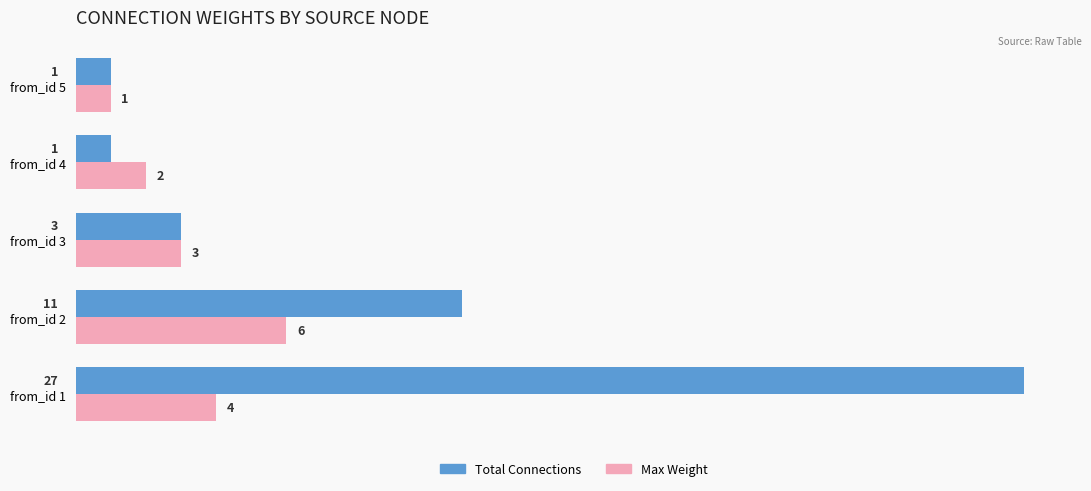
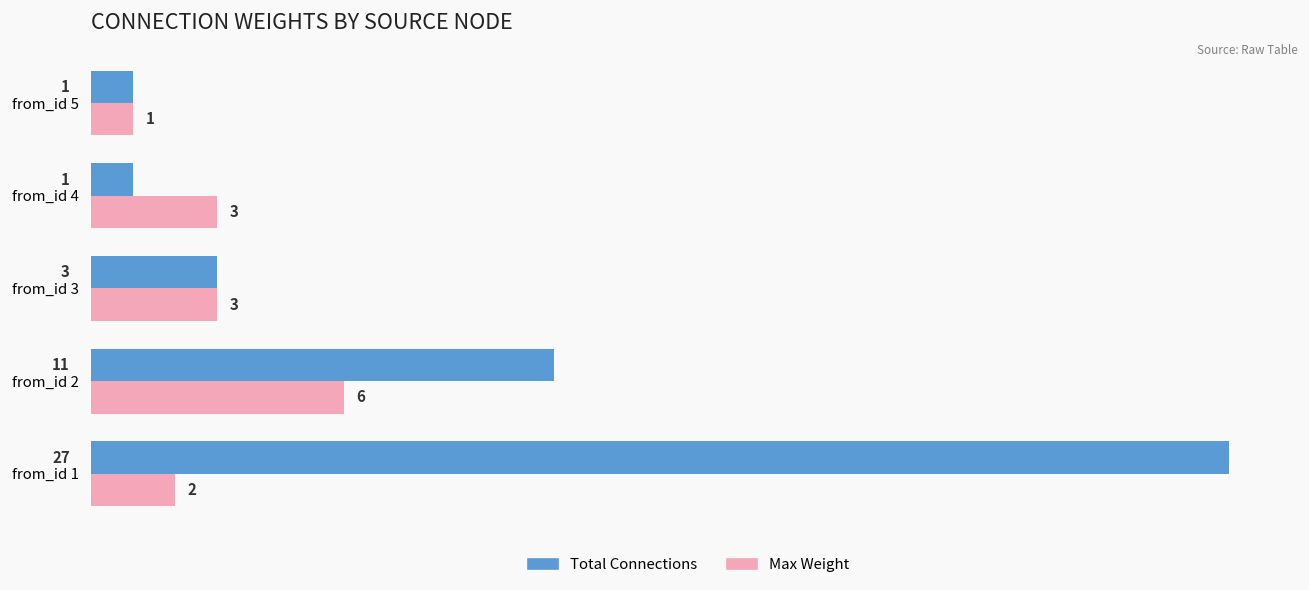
  {
    "Max Weight": {
      "from_id 5": 1,
-     "from_id 4": 2,
+     "from_id 4": 3,
      "from_id 3": 3,
      "from_id 2": 6,
-     "from_id 1": 4
+     "from_id 1": 2
    }
  }
